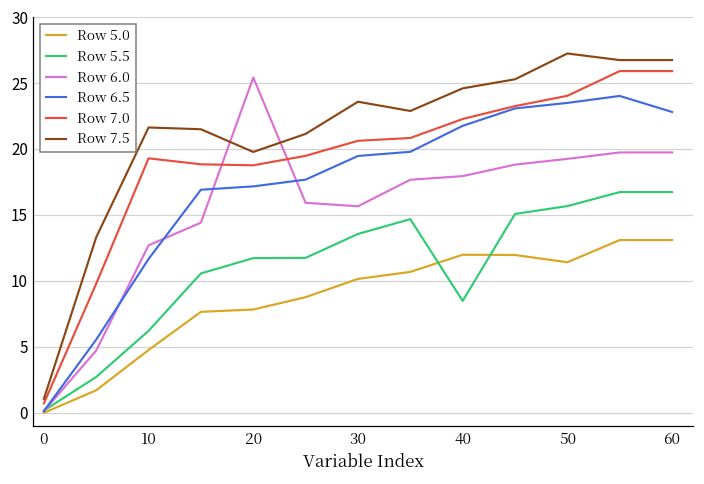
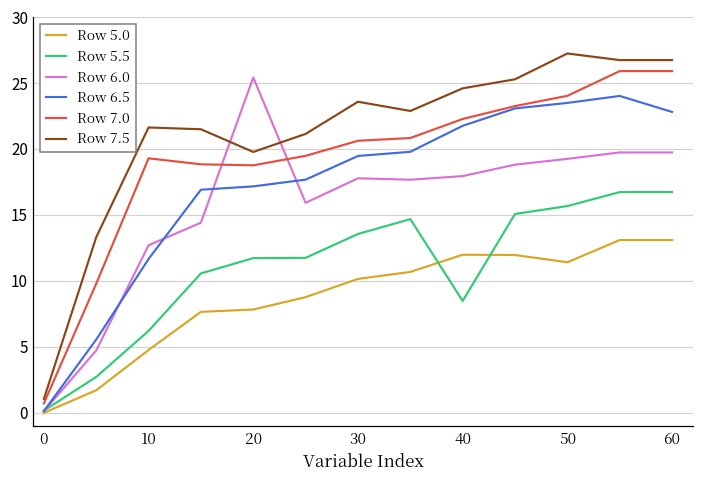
  {
    "Row 5.0": {
      "10": 4.8,
      "20": 7.8,
      "30": 10.2,
      "40": 12.0,
      "50": 11.4,
      "60": 13.1
    },
    "Row 5.5": {
      "10": 6.2,
      "20": 11.7,
      "30": 13.6,
      "40": 8.5,
      "50": 15.7,
      "60": 16.7
    },
    "Row 6.0": {
      "10": 12.7,
      "20": 25.4,
-     "30": 15.7,
+     "30": 17.8,
      "40": 17.9,
      "50": 19.3,
      "60": 19.7
    },
    "Row 6.5": {
      "10": 11.7,
      "20": 17.2,
      "30": 19.5,
      "40": 21.8,
      "50": 23.5,
      "60": 22.8
    },
    "Row 7.0": {
      "0": 0.7,
      "10": 19.3,
      "20": 18.8,
      "30": 20.6,
      "40": 22.3,
      "50": 24.0,
      "60": 25.9
    },
    "Row 7.5": {
      "0": 1.1,
      "10": 21.6,
      "20": 19.8,
      "30": 23.6,
      "40": 24.6,
      "50": 27.2,
      "60": 26.7
    }
  }
